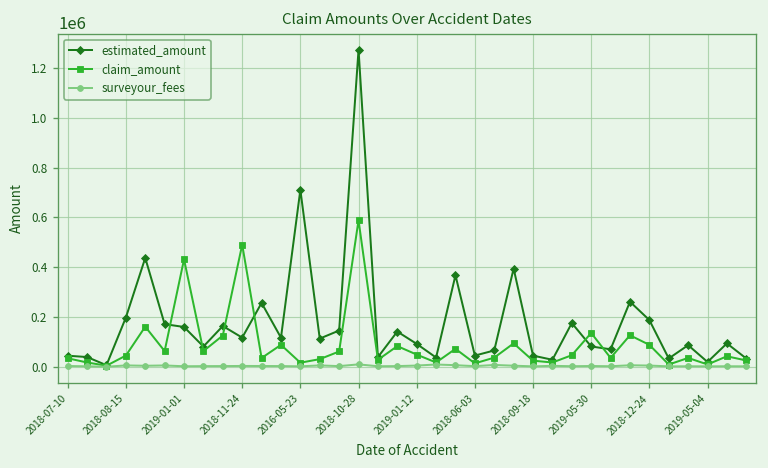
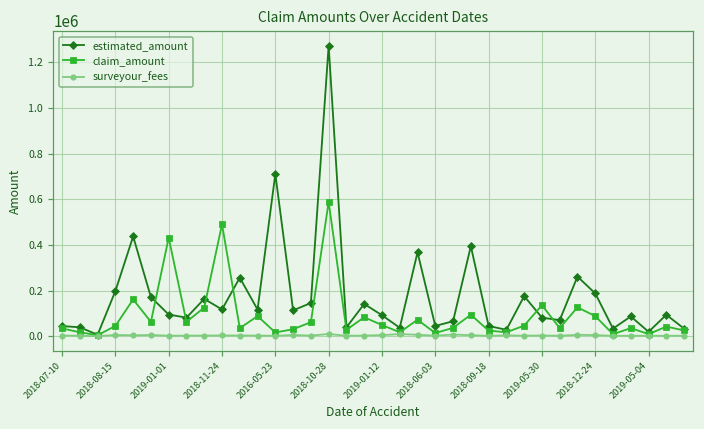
  {
    "estimated_amount": {
      "2018-08-15": 200000,
-     "2019-01-01": 160000,
+     "2019-01-01": 90000,
      "2018-11-24": 120000,
      "2016-05-23": 710000,
      "2018-10-28": 1270000,
      "2019-01-12": 90000,
      "2018-06-03": 40000,
      "2018-09-18": 40000,
      "2019-05-30": 80000
    },
    "claim_amount": {
      "2018-08-15": 40000,
      "2019-01-01": 430000,
      "2018-11-24": 490000,
      "2016-05-23": 20000,
      "2018-10-28": 590000,
      "2019-01-12": 50000,
      "2018-09-18": 20000,
      "2019-05-30": 140000
    },
    "surveyour_fees": {
      "2018-07-10": 0,
      "2018-08-15": 10000,
      "2019-01-01": 0,
      "2018-11-24": 0,
      "2016-05-23": 0,
      "2018-10-28": 10000,
      "2019-01-12": 0,
      "2018-09-18": 0,
      "2019-05-30": 0
    }
  }
